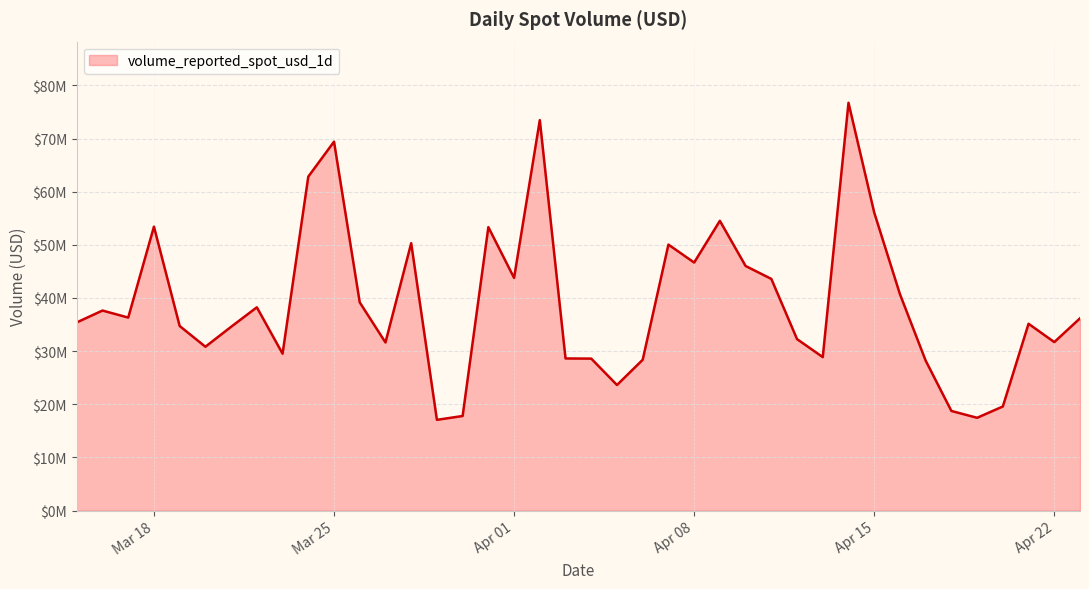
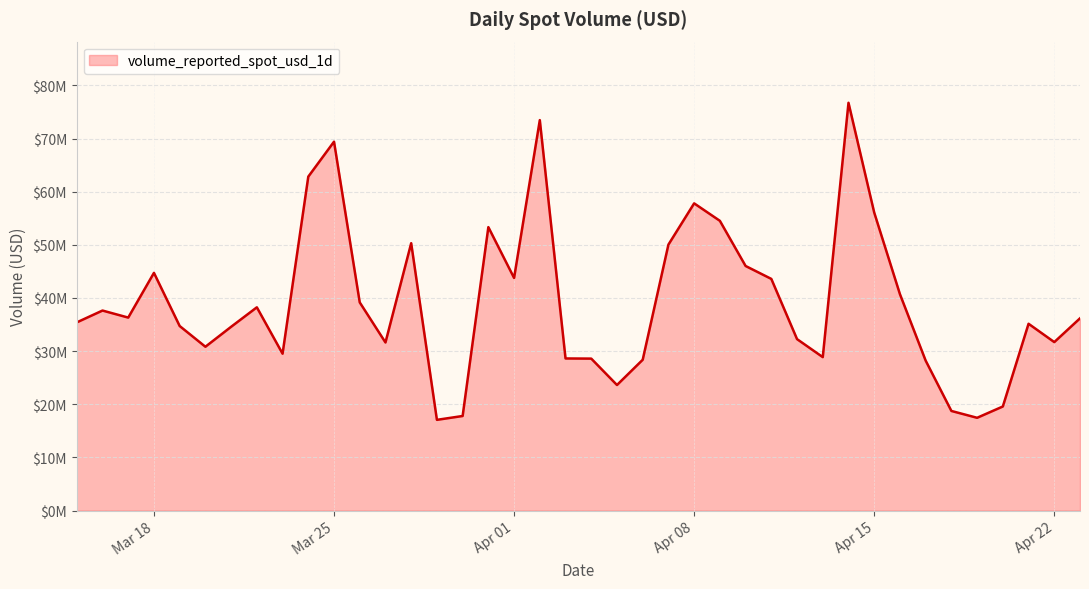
  {
-   "Mar 18": "$53000000",
+   "Mar 18": "$45000000",
    "Mar 25": "$69000000",
    "Apr 01": "$44000000",
-   "Apr 08": "$47000000",
+   "Apr 08": "$58000000",
    "Apr 15": "$56000000",
    "Apr 22": "$32000000"
  }
